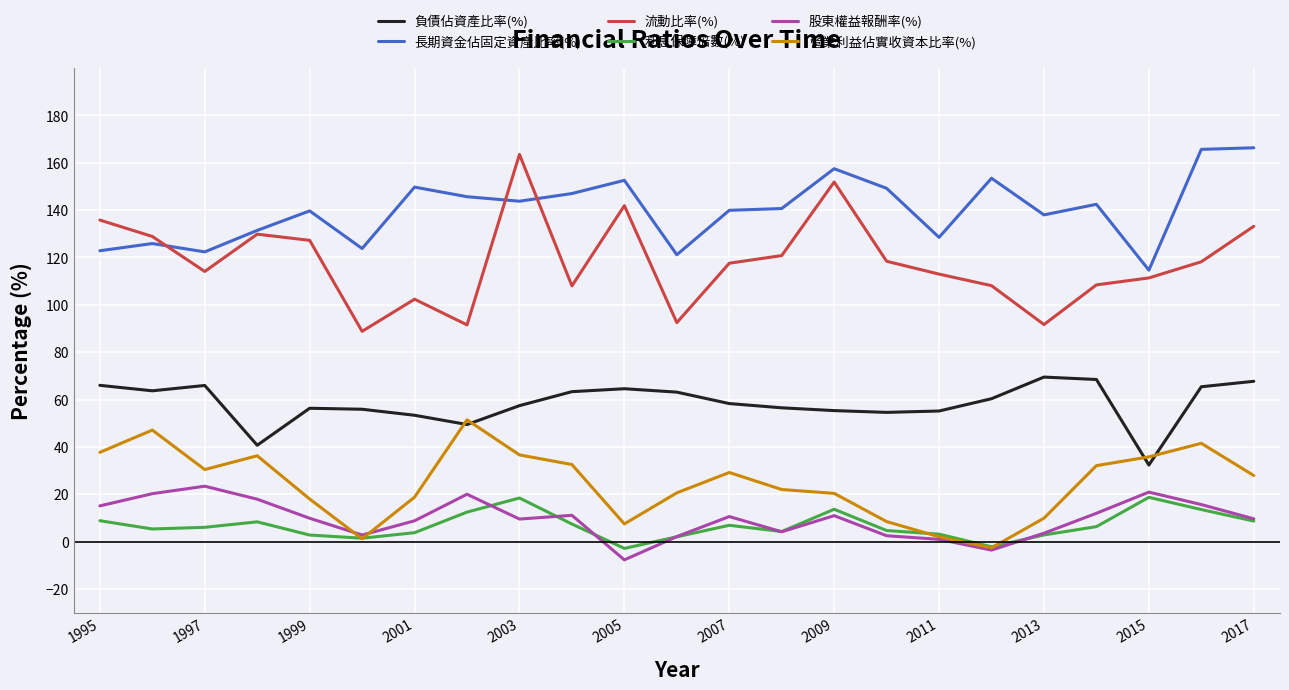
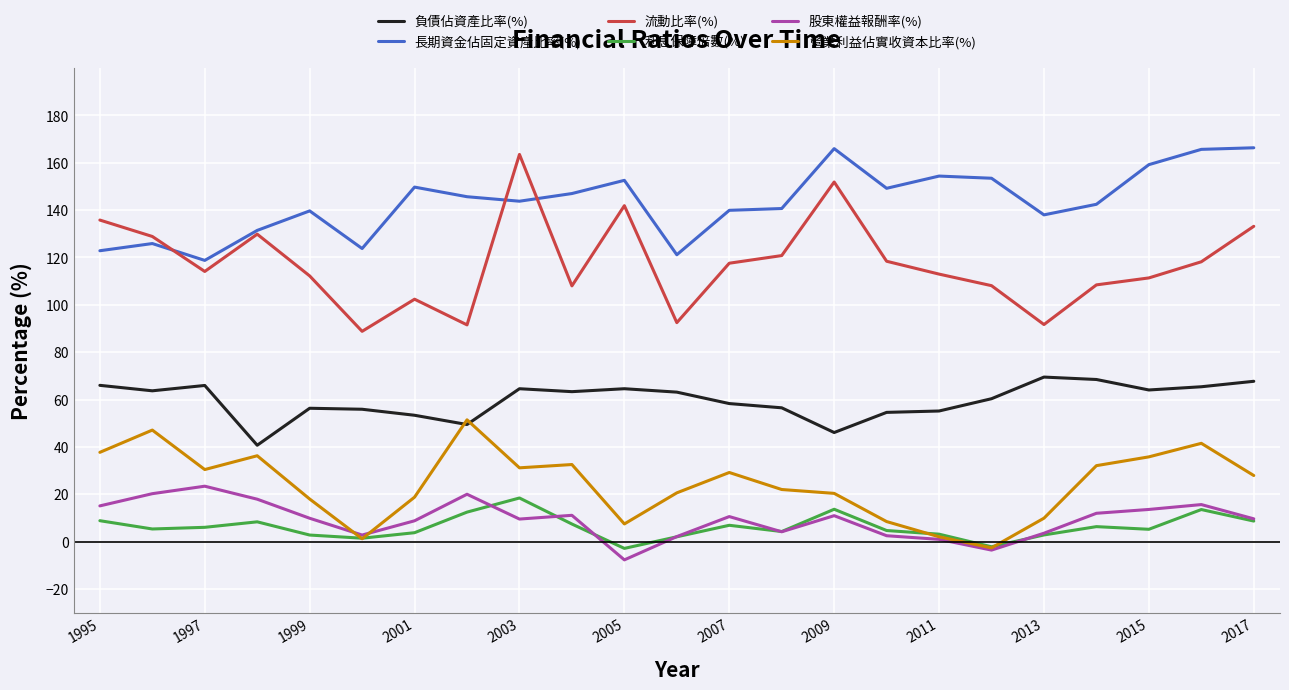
  {
    "負債佔資產比率(%)": {
      "1995": 66,
      "1997": 66,
      "1999": 56,
      "2001": 53,
-     "2003": 57,
+     "2003": 65,
      "2005": 65,
      "2007": 58,
-     "2009": 55,
+     "2009": 46,
      "2011": 55,
      "2013": 69,
-     "2015": 32,
+     "2015": 64,
      "2017": 68
    },
    "長期資金佔固定資產比率(%)": {
      "1995": 123,
-     "1997": 122,
+     "1997": 119,
      "1999": 140,
      "2001": 150,
      "2003": 144,
      "2005": 153,
      "2007": 140,
-     "2009": 158,
-     "2011": 129,
+     "2009": 166,
+     "2011": 154,
      "2013": 138,
-     "2015": 115,
+     "2015": 159,
      "2017": 166
    },
    "流動比率(%)": {
      "1995": 136,
      "1997": 114,
-     "1999": 127,
+     "1999": 112,
      "2001": 102,
      "2003": 164,
      "2005": 142,
      "2007": 118,
      "2009": 152,
      "2011": 113,
      "2013": 92,
      "2015": 111,
      "2017": 133
    },
    "利息保障倍數(%)": {
      "1995": 9,
      "1997": 6,
      "1999": 3,
      "2001": 4,
      "2003": 18,
      "2005": -3,
      "2007": 7,
      "2009": 14,
      "2011": 3,
-     "2015": 19
+     "2015": 5
    },
    "股東權益報酬率(%)": {
      "1995": 15,
      "1997": 23,
      "1999": 10,
      "2001": 9,
      "2003": 10,
      "2005": -8,
      "2007": 11,
      "2009": 11,
-     "2015": 21
+     "2015": 14
    },
    "營業利益佔實收資本比率(%)": {
      "1995": 38,
      "1997": 30,
      "1999": 18,
      "2001": 19,
-     "2003": 37,
+     "2003": 31,
      "2005": 7,
      "2007": 29,
      "2009": 20,
      "2013": 10,
      "2015": 36,
      "2017": 28
    }
  }
